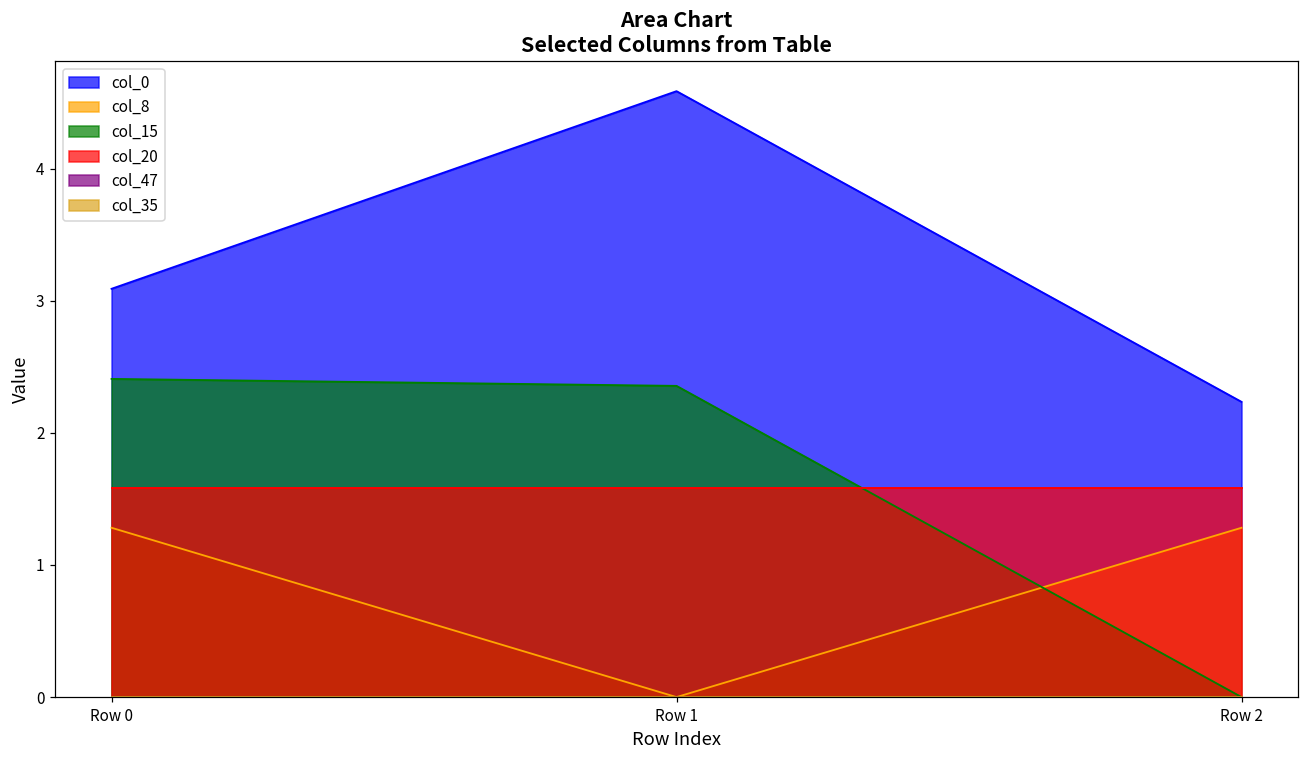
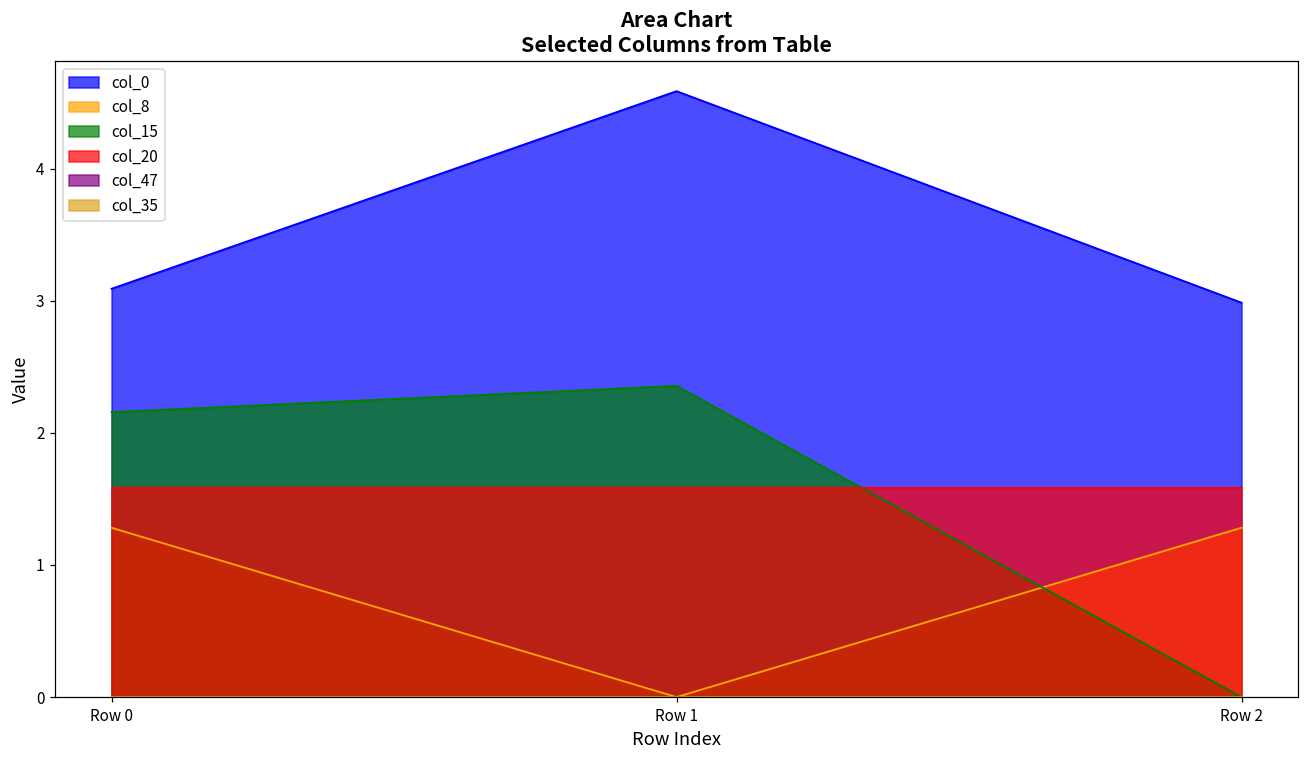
  {
    "col_0": {
      "Row 0": 3.09,
      "Row 1": 4.59,
-     "Row 2": 2.23
+     "Row 2": 2.99
    },
    "col_15": {
-     "Row 0": 2.41,
+     "Row 0": 2.16,
      "Row 1": 2.36
    },
    "col_20": {
      "Row 0": 1.58,
      "Row 1": 1.58,
      "Row 2": 1.58
    }
  }
